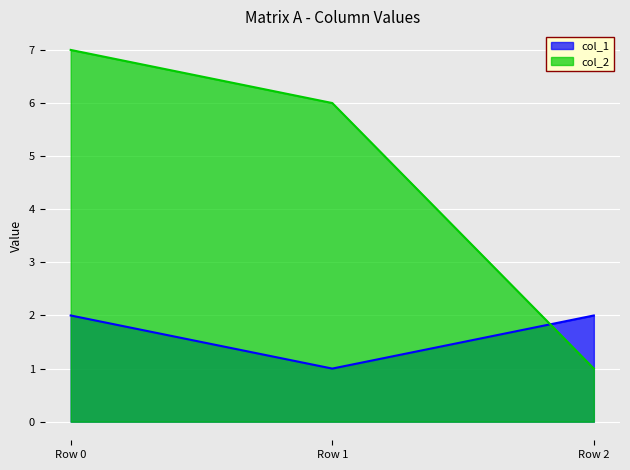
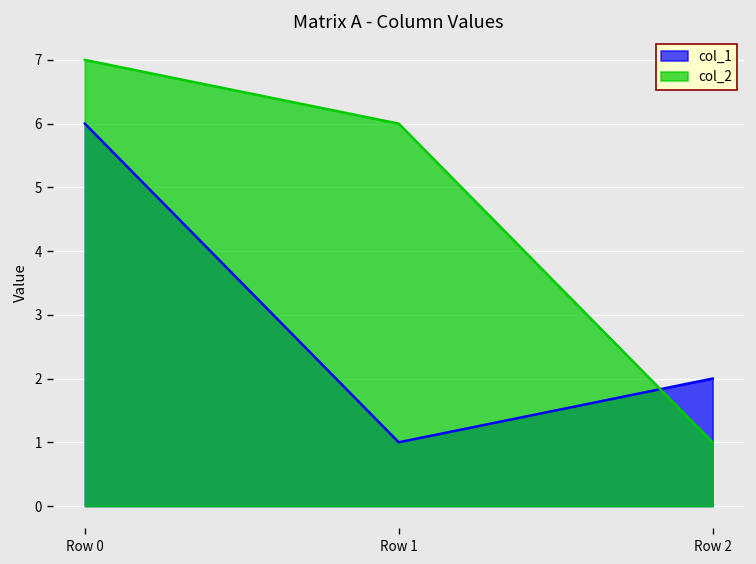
  {
    "col_1": {
-     "Row 0": 2,
+     "Row 0": 6,
      "Row 1": 1,
      "Row 2": 2
    },
    "col_2": {
      "Row 0": 7,
      "Row 1": 6,
      "Row 2": 1
    }
  }
